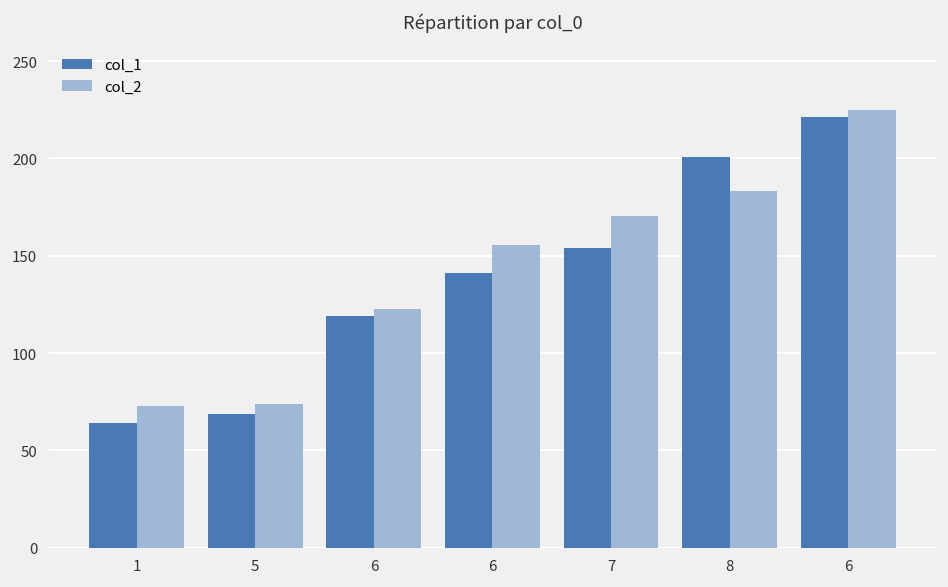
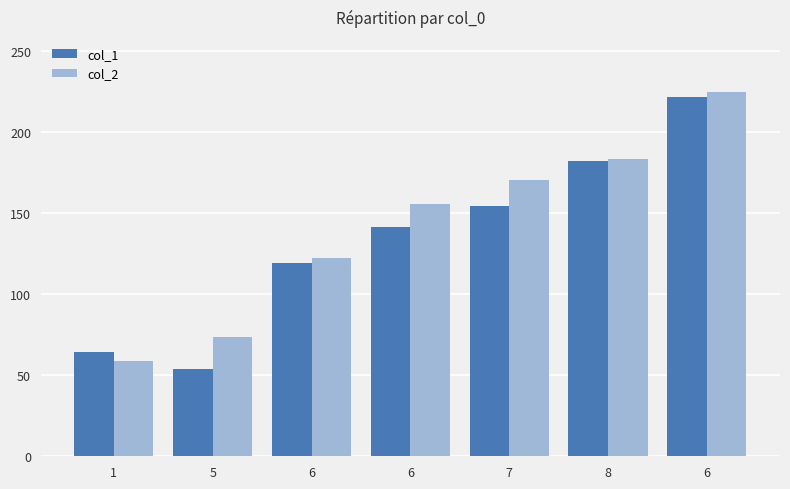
  {
    "col_1": {
      "1": 64,
-     "5": 69,
+     "5": 54,
      "7": 154,
-     "8": 201
+     "8": 182
    },
    "col_2": {
-     "1": 73,
+     "1": 59,
      "5": 74,
      "7": 171,
      "8": 183
    }
  }
